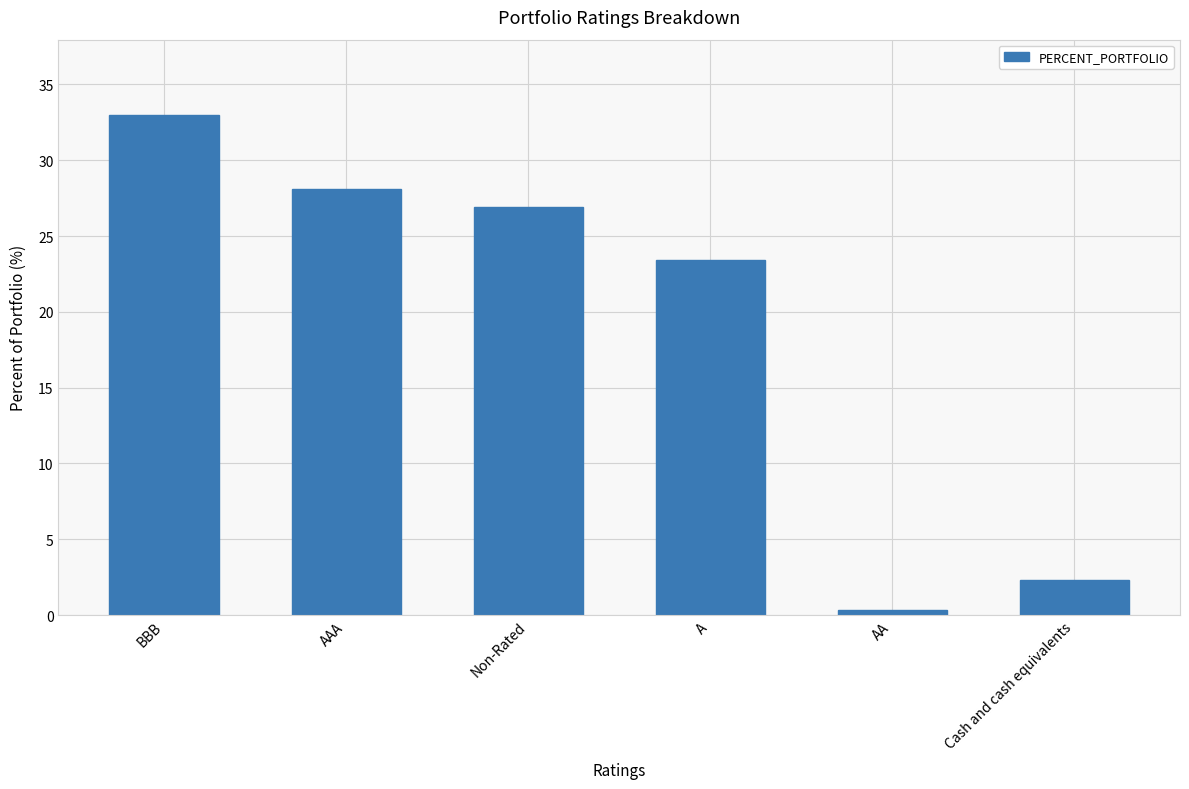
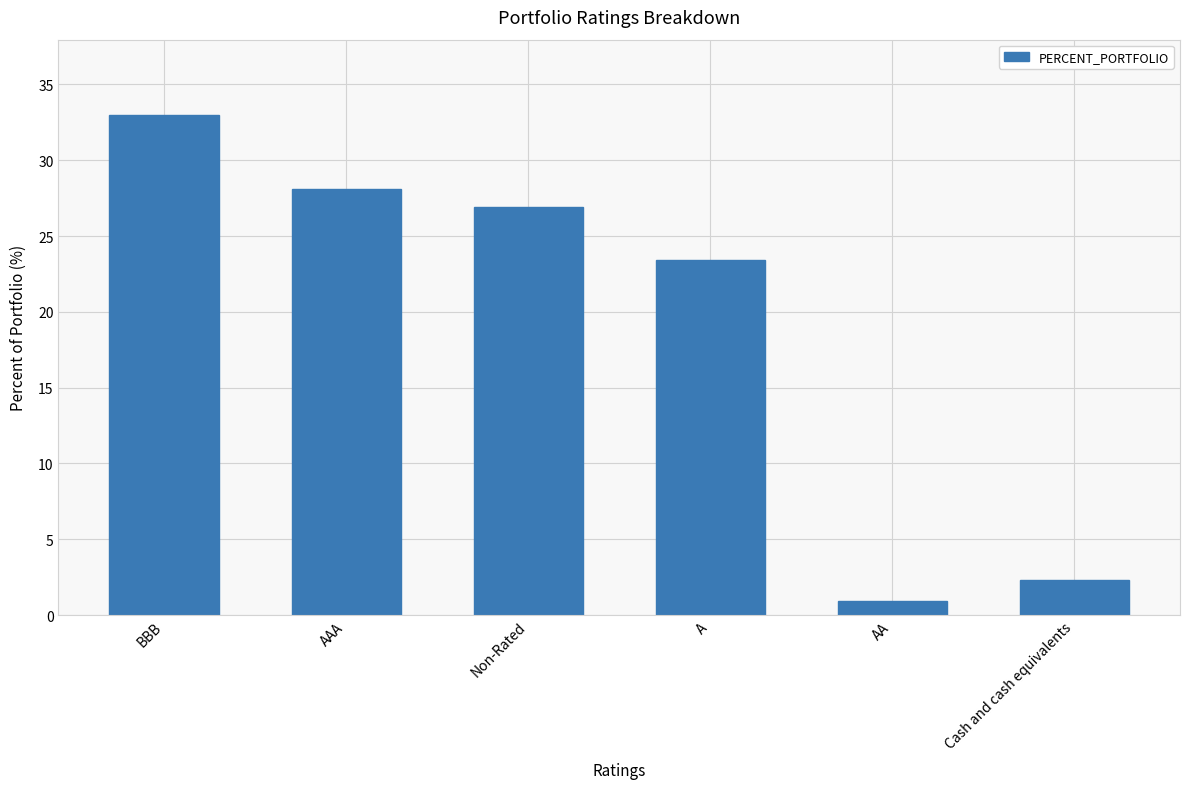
  {
    "BBB": 33.0,
    "AAA": 28.1,
    "Non-Rated": 26.9,
    "A": 23.4,
-   "AA": 0.3,
+   "AA": 0.9,
    "Cash and cash equivalents": 2.3
  }
